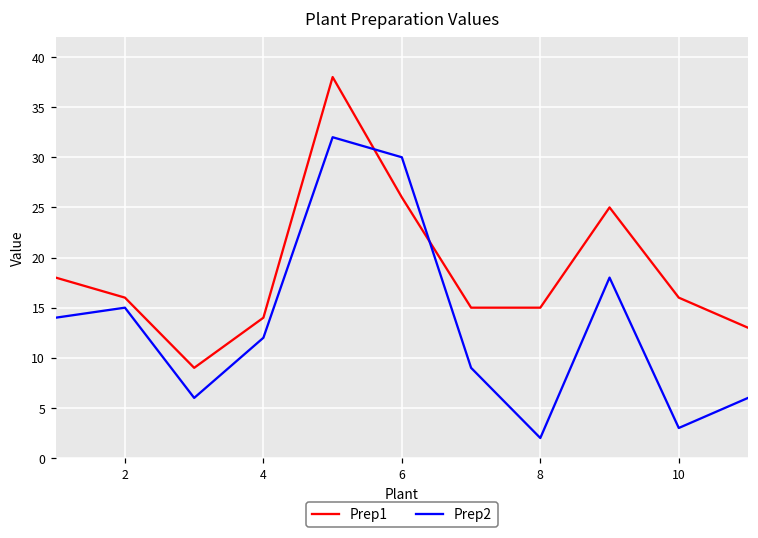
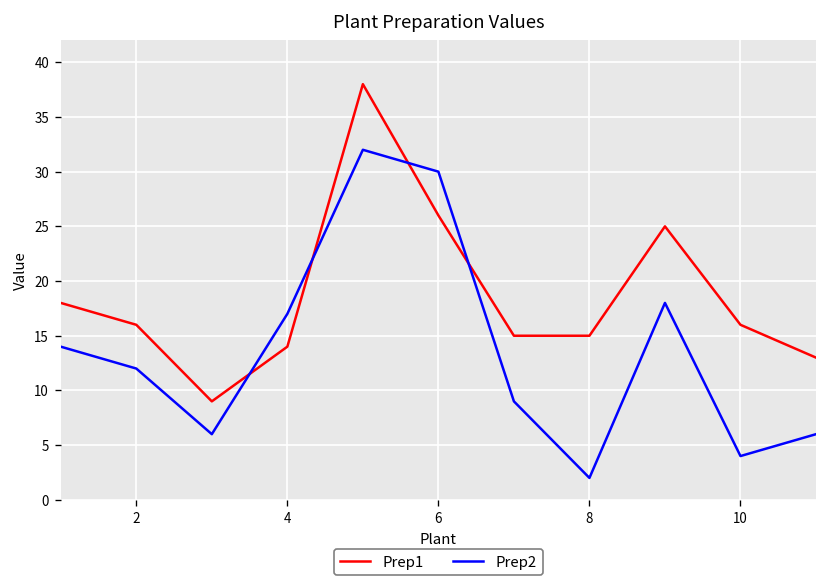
  {
    "Prep1": {
      "2": 16,
      "4": 14,
      "6": 26,
      "8": 15,
      "10": 16
    },
    "Prep2": {
-     "2": 15,
-     "4": 12,
+     "2": 12,
+     "4": 17,
      "6": 30,
      "8": 2,
-     "10": 3
+     "10": 4
    }
  }
